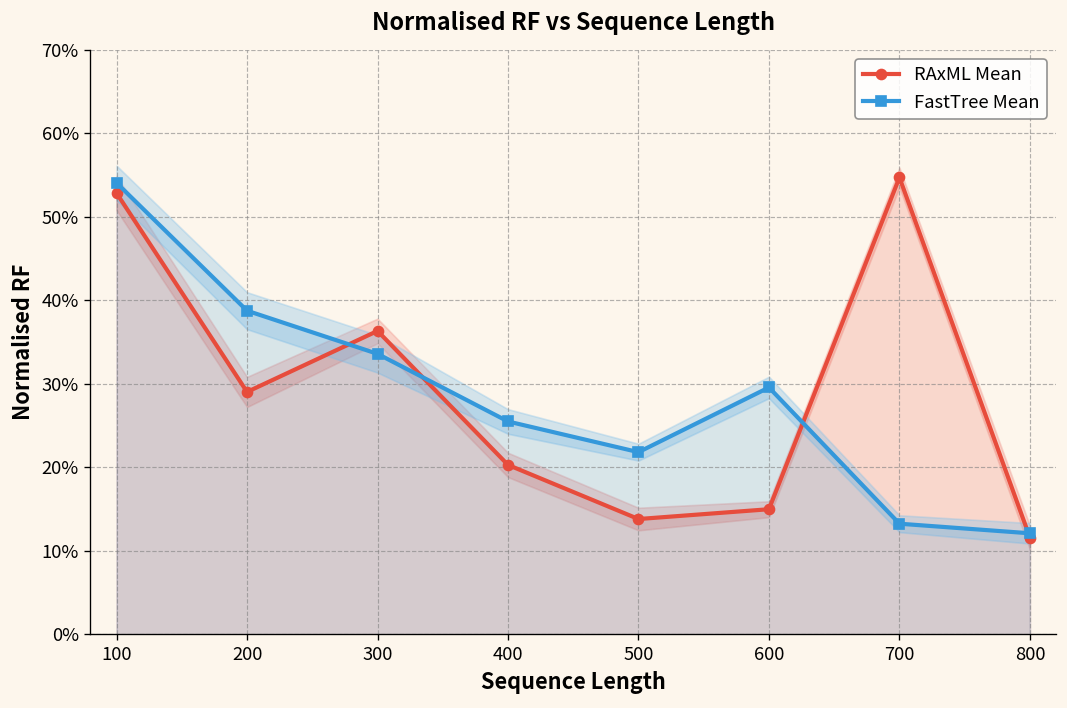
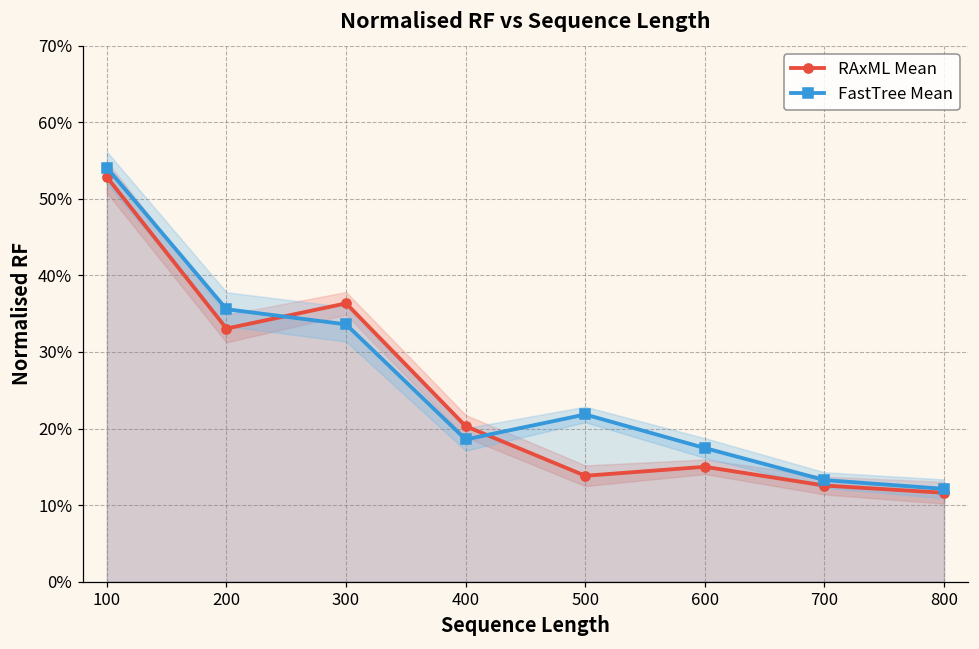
  {
    "RAxML Mean": {
      "100": "53%",
-     "200": "29%",
+     "200": "33%",
      "300": "36%",
      "500": "14%",
      "600": "15%",
-     "700": "55%",
+     "700": "13%",
      "800": "12%"
    },
    "FastTree Mean": {
      "100": "54%",
-     "200": "39%",
+     "200": "36%",
      "300": "34%",
-     "400": "26%",
+     "400": "19%",
      "500": "22%",
-     "600": "30%",
+     "600": "17%",
      "700": "13%",
      "800": "12%"
    }
  }
